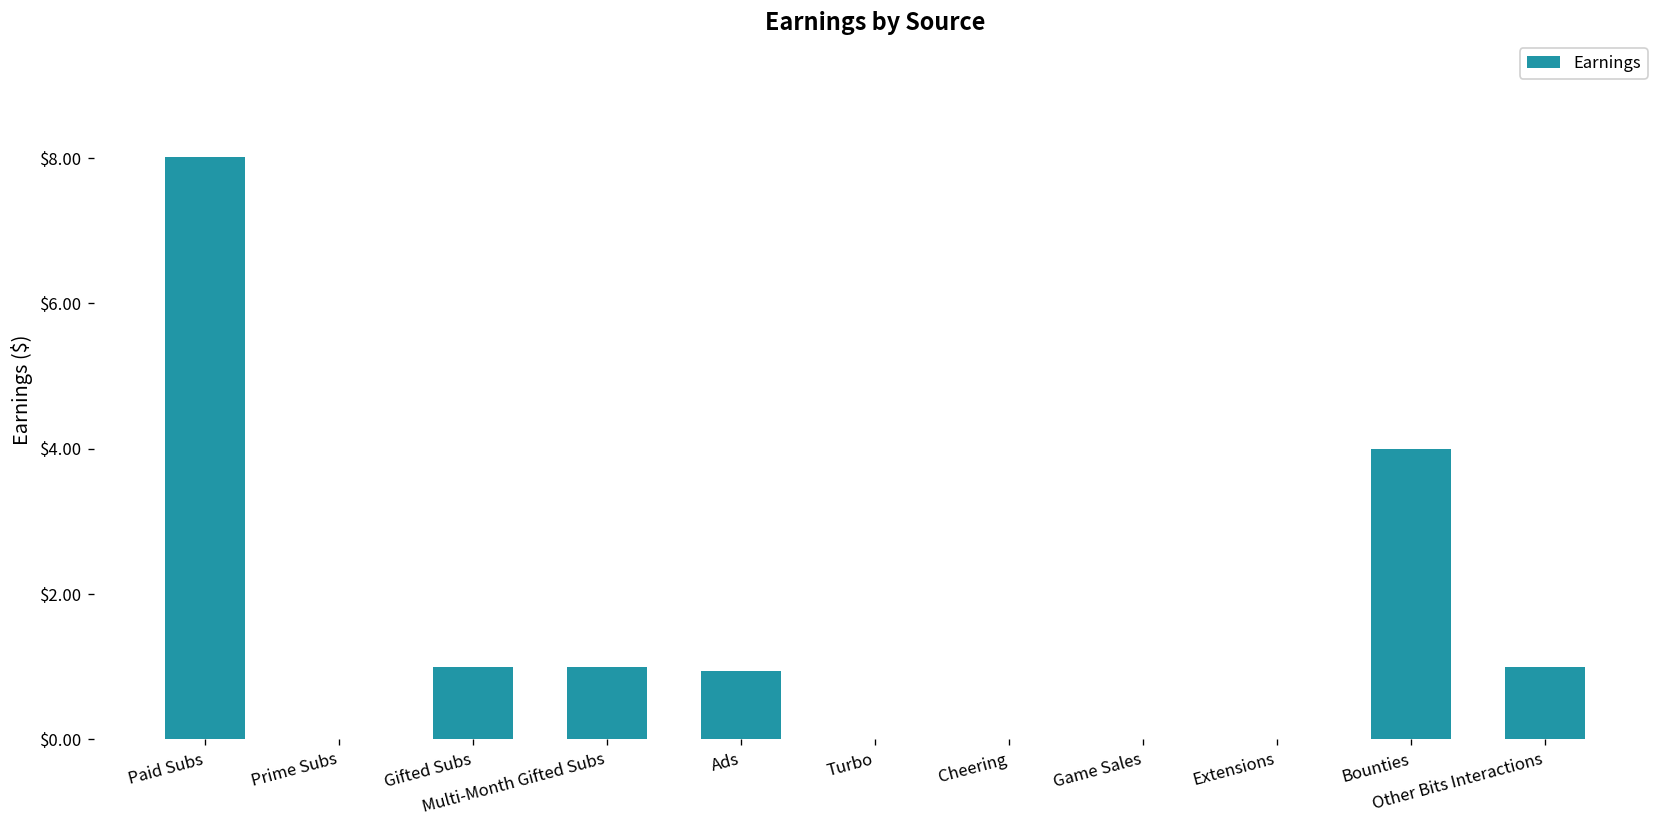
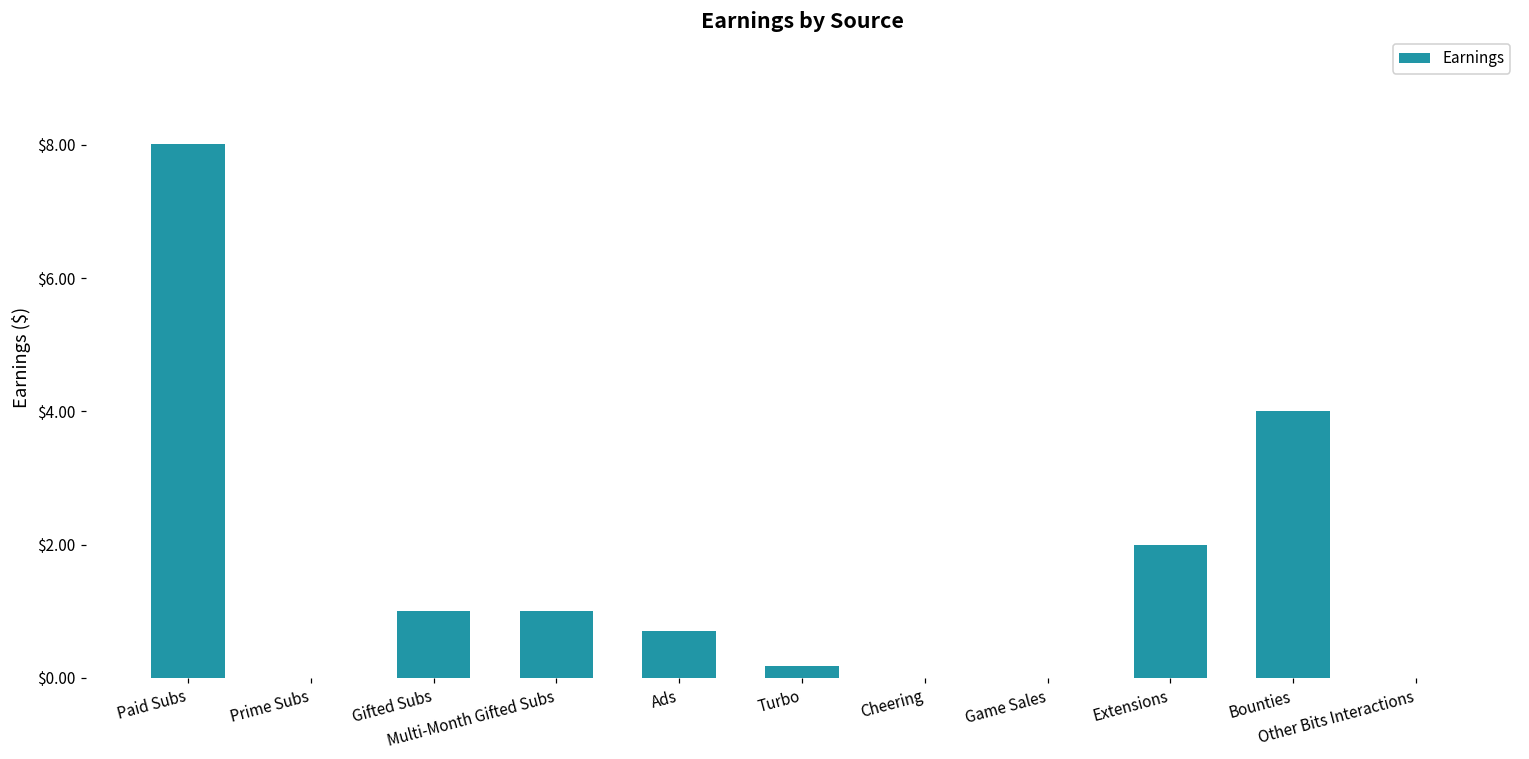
  {
    "Paid Subs": "$8.0",
    "Prime Subs": "$0.0",
    "Gifted Subs": "$1.0",
    "Multi-Month Gifted Subs": "$1.0",
-   "Ads": "$0.9",
-   "Turbo": "$0.0",
+   "Ads": "$0.7",
+   "Turbo": "$0.2",
    "Cheering": "$0.0",
    "Game Sales": "$0.0",
-   "Extensions": "$0",
+   "Extensions": "$2",
    "Bounties": "$4.0",
-   "Other Bits Interactions": "$1"
+   "Other Bits Interactions": "$0"
  }
